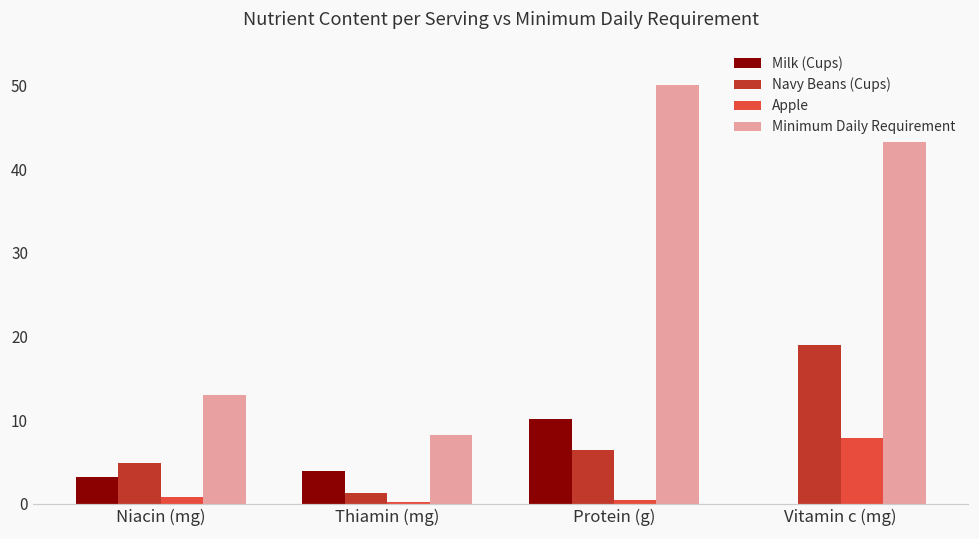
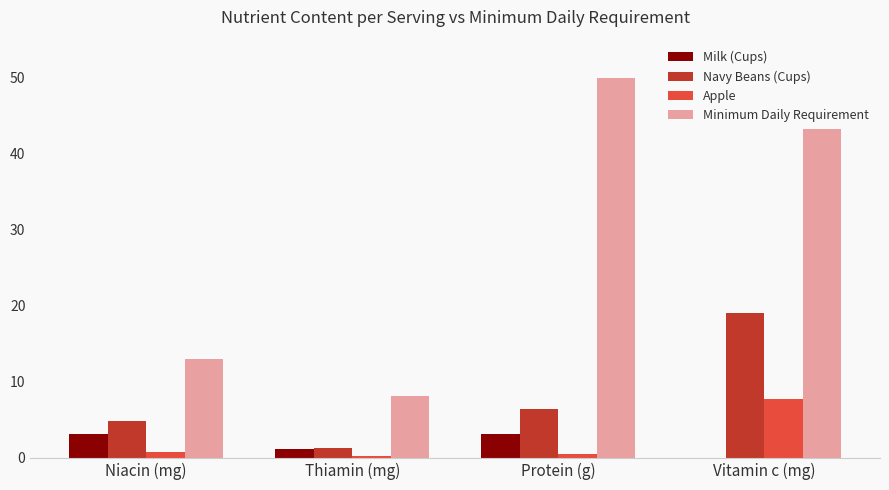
  {
    "Milk (Cups)": {
      "Niacin (mg)": 3,
-     "Thiamin (mg)": 4,
-     "Protein (g)": 10,
+     "Thiamin (mg)": 1,
+     "Protein (g)": 3,
      "Vitamin c (mg)": 0
    },
    "Minimum Daily Requirement": {
      "Niacin (mg)": 13,
      "Thiamin (mg)": 8,
      "Protein (g)": 50,
      "Vitamin c (mg)": 43
    }
  }
